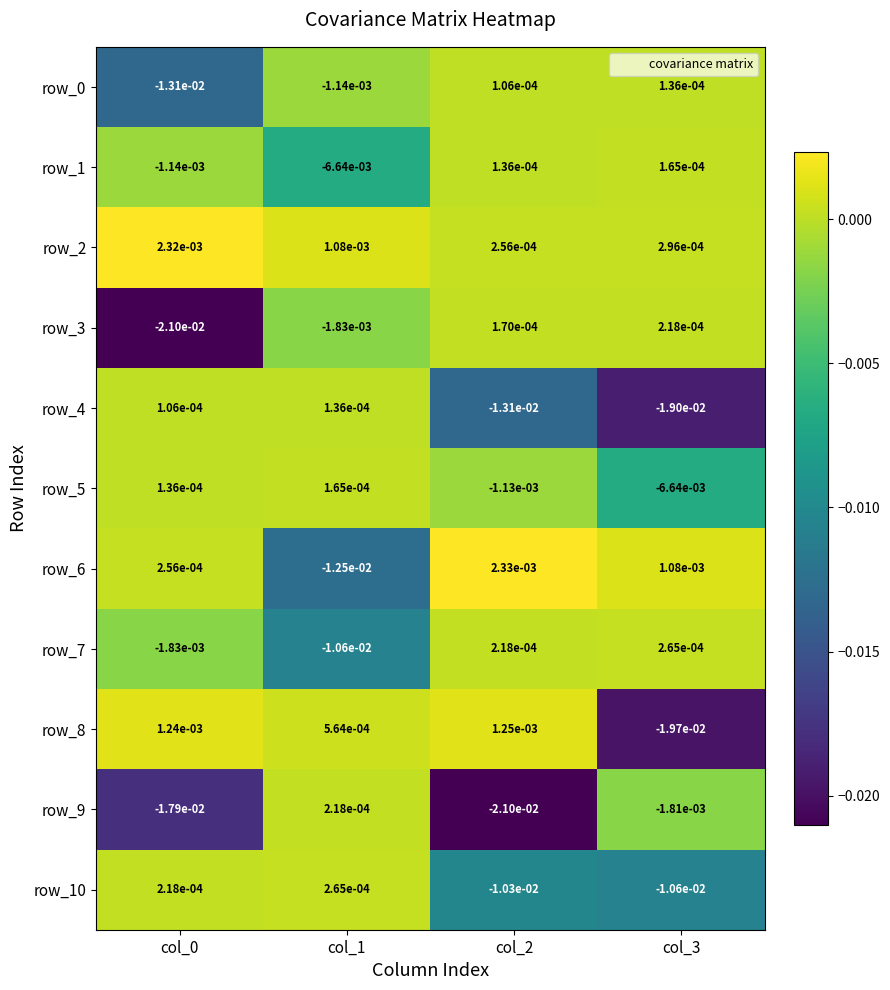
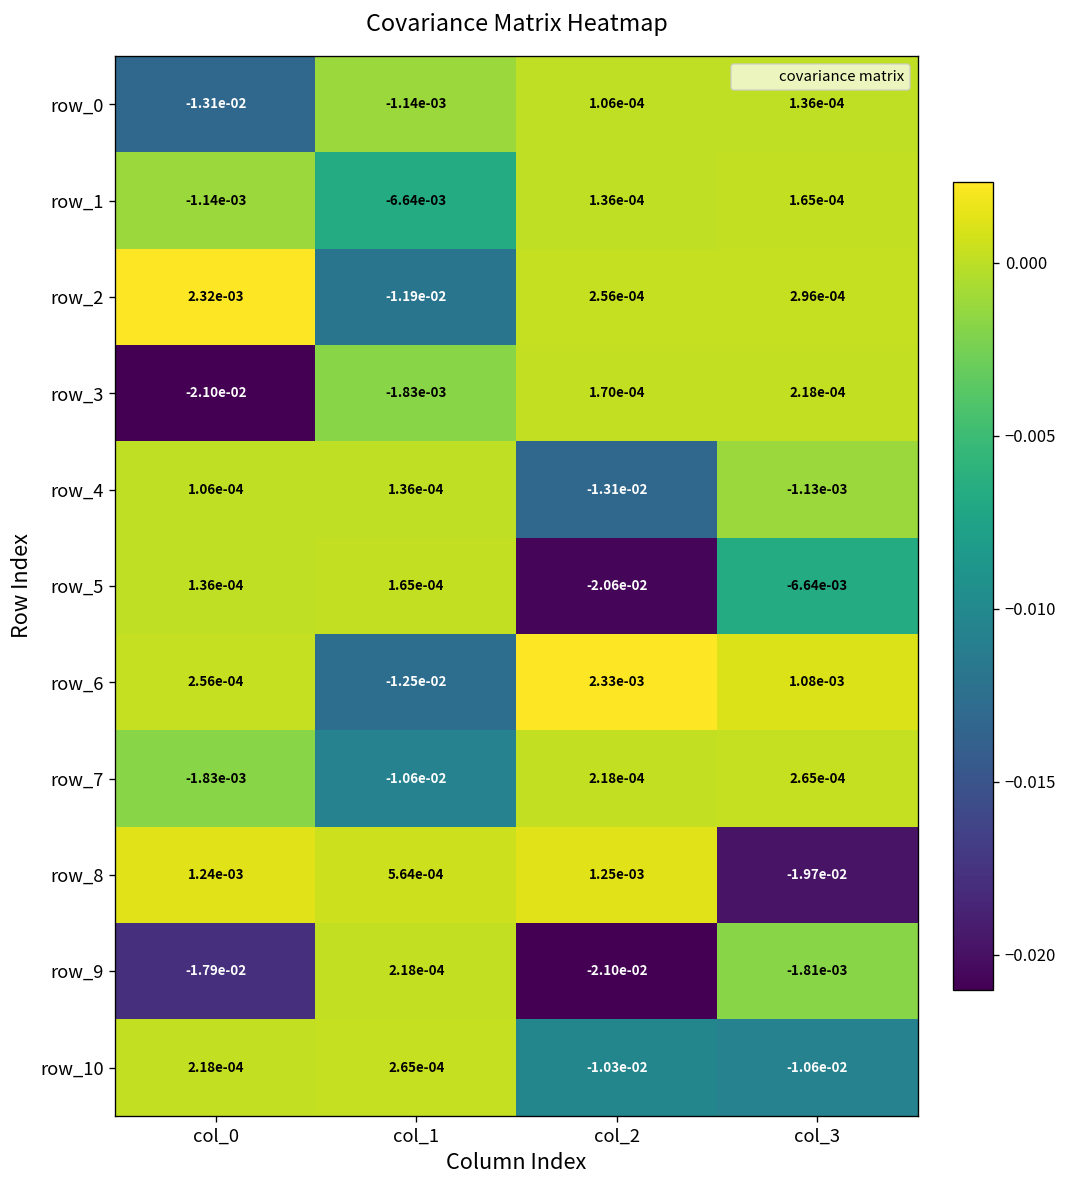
  {
    "row_0": {
      "col_0": "-1.31e-02",
      "col_1": "-1.14e-03",
      "col_2": "1.06e-04",
      "col_3": "1.36e-04"
    },
    "row_1": {
      "col_0": "-1.14e-03",
      "col_1": "-6.64e-03",
      "col_2": "1.36e-04",
      "col_3": "1.65e-04"
    },
    "row_2": {
      "col_0": "2.32e-03",
-     "col_1": "1.08e-03",
+     "col_1": "-1.19e-02",
      "col_2": "2.56e-04",
      "col_3": "2.96e-04"
    },
    "row_3": {
      "col_0": "-2.10e-02",
      "col_1": "-1.83e-03",
      "col_2": "1.70e-04",
      "col_3": "2.18e-04"
    },
    "row_4": {
      "col_0": "1.06e-04",
      "col_1": "1.36e-04",
      "col_2": "-1.31e-02",
-     "col_3": "-1.90e-02"
+     "col_3": "-1.13e-03"
    },
    "row_5": {
      "col_0": "1.36e-04",
      "col_1": "1.65e-04",
-     "col_2": "-1.13e-03",
+     "col_2": "-2.06e-02",
      "col_3": "-6.64e-03"
    },
    "row_6": {
      "col_0": "2.56e-04",
      "col_1": "-1.25e-02",
      "col_2": "2.33e-03",
      "col_3": "1.08e-03"
    },
    "row_7": {
      "col_0": "-1.83e-03",
      "col_1": "-1.06e-02",
      "col_2": "2.18e-04",
      "col_3": "2.65e-04"
    },
    "row_8": {
      "col_0": "1.24e-03",
      "col_1": "5.64e-04",
      "col_2": "1.25e-03",
      "col_3": "-1.97e-02"
    },
    "row_9": {
      "col_0": "-1.79e-02",
      "col_1": "2.18e-04",
      "col_2": "-2.10e-02",
      "col_3": "-1.81e-03"
    },
    "row_10": {
      "col_0": "2.18e-04",
      "col_1": "2.65e-04",
      "col_2": "-1.03e-02",
      "col_3": "-1.06e-02"
    }
  }
